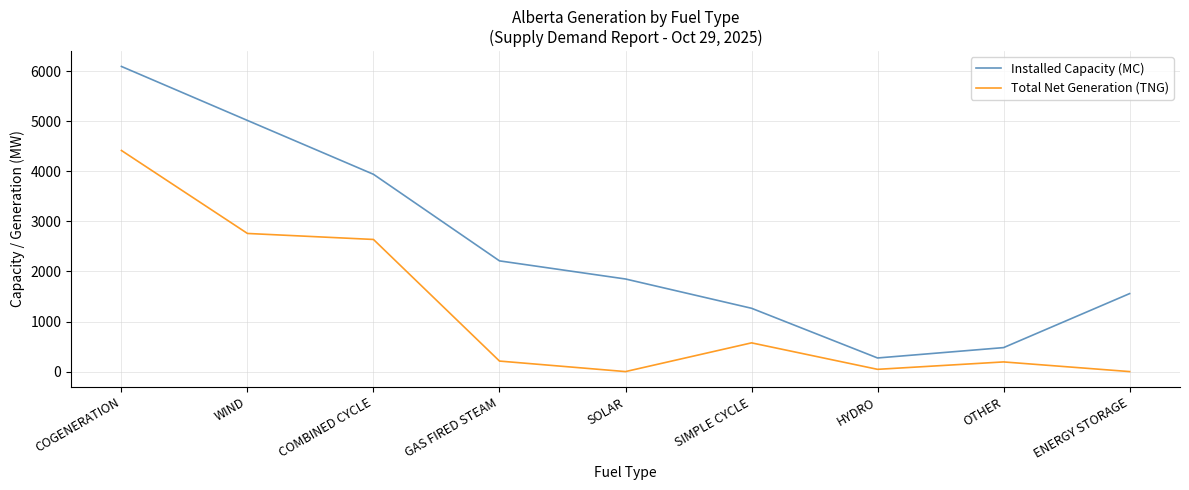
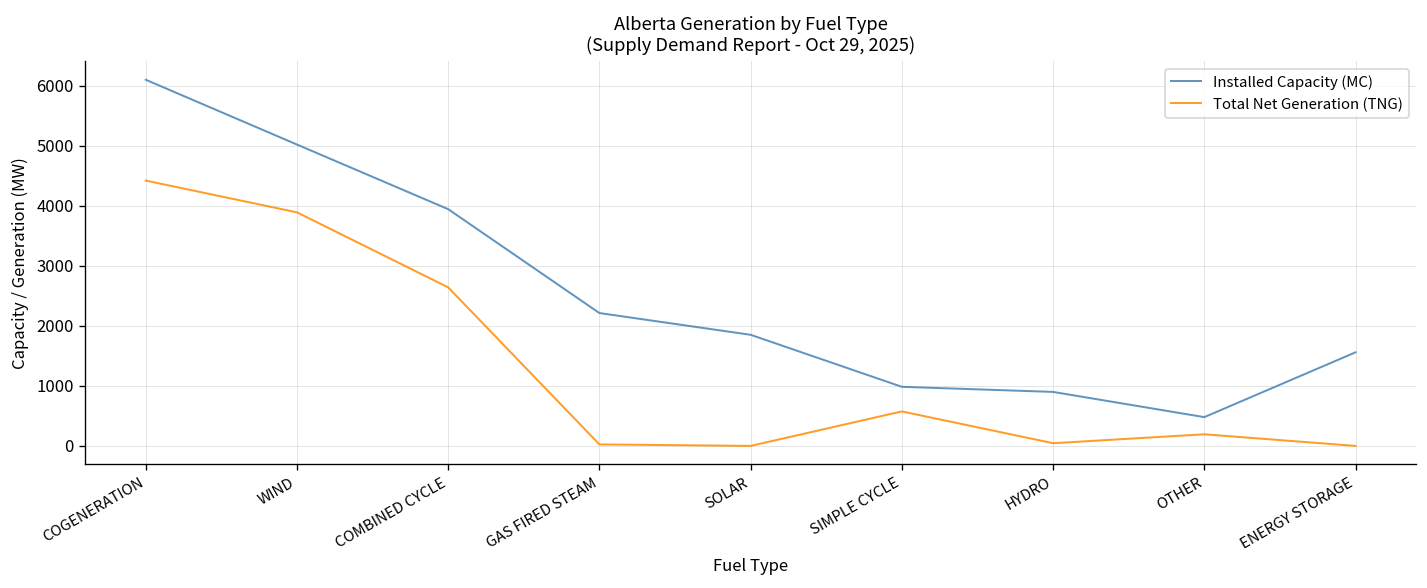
  {
    "Installed Capacity (MC)": {
      "COGENERATION": 6100,
      "WIND": 5000,
      "COMBINED CYCLE": 3900,
      "GAS FIRED STEAM": 2200,
      "SOLAR": 1900,
-     "SIMPLE CYCLE": 1300,
-     "HYDRO": 300,
+     "SIMPLE CYCLE": 1000,
+     "HYDRO": 900,
      "OTHER": 500,
      "ENERGY STORAGE": 1600
    },
    "Total Net Generation (TNG)": {
      "COGENERATION": 4400,
-     "WIND": 2800,
+     "WIND": 3900,
      "COMBINED CYCLE": 2600,
-     "GAS FIRED STEAM": 200,
+     "GAS FIRED STEAM": 0,
      "SOLAR": 0,
      "SIMPLE CYCLE": 600,
      "HYDRO": 0,
      "OTHER": 200,
      "ENERGY STORAGE": 0
    }
  }
